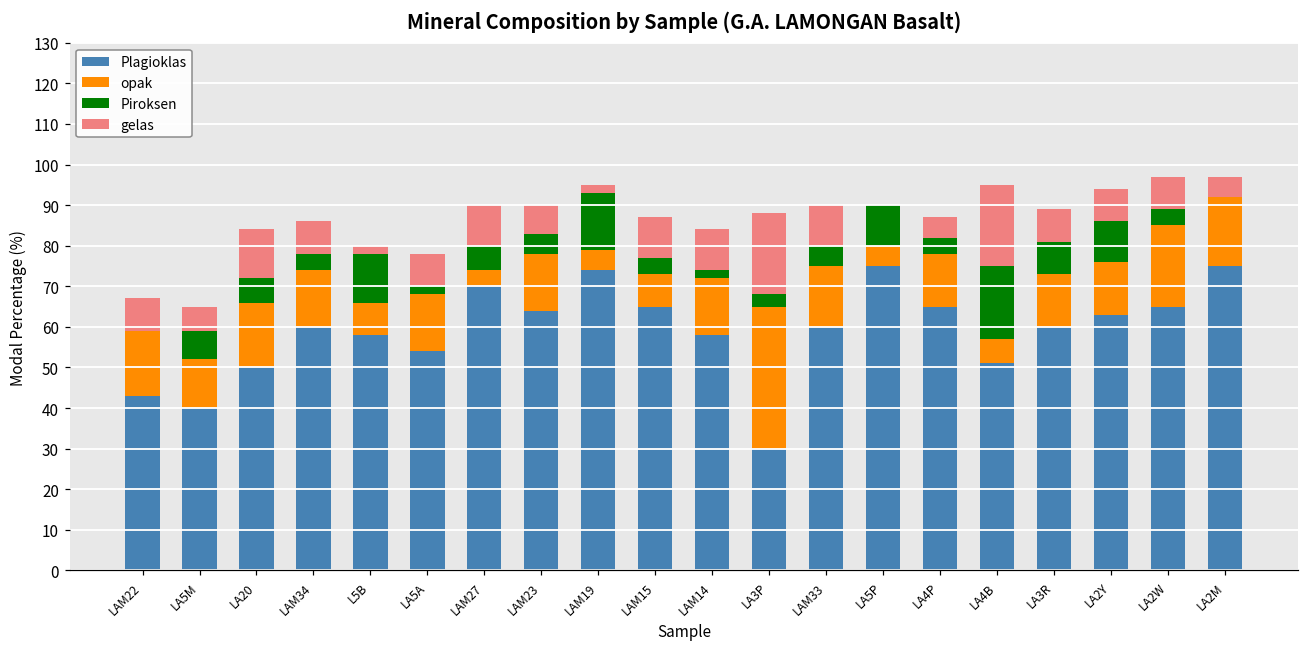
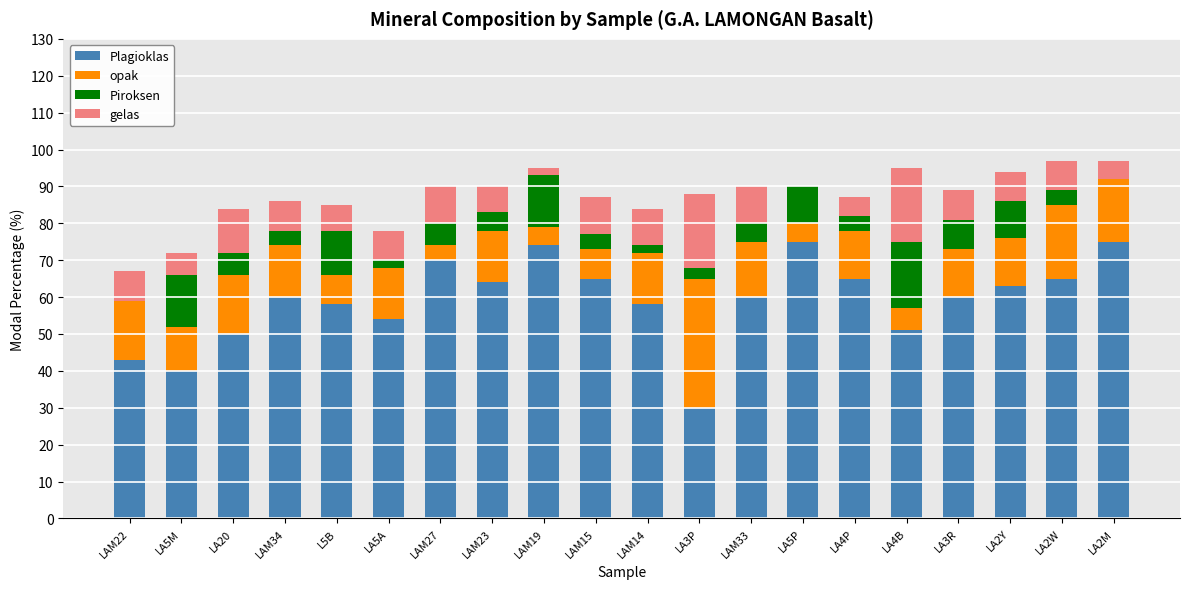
  {
    "Plagioklas": {
      "LAM22": 43,
      "LA5M": 40,
      "LA20": 50,
      "LAM34": 60,
      "L5B": 58,
      "LA5A": 54,
      "LAM27": 70,
      "LAM23": 64,
      "LAM19": 74,
      "LAM15": 65,
      "LAM14": 58,
      "LA3P": 30,
      "LAM33": 60,
      "LA5P": 75,
      "LA4P": 65,
      "LA4B": 51,
      "LA3R": 60,
      "LA2Y": 63,
      "LA2W": 65,
      "LA2M": 75
    },
    "opak": {
      "LAM22": 16,
      "LA5M": 12,
      "LA20": 16,
      "LAM34": 14,
      "L5B": 8,
      "LA5A": 14,
      "LAM27": 4,
      "LAM23": 14,
      "LAM19": 5,
      "LAM15": 8,
      "LAM14": 14,
      "LA3P": 35,
      "LAM33": 15,
      "LA5P": 5,
      "LA4P": 13,
      "LA4B": 6,
      "LA3R": 13,
      "LA2Y": 13,
      "LA2W": 20,
      "LA2M": 17
    },
    "Piroksen": {
      "LAM22": 0,
-     "LA5M": 7,
+     "LA5M": 14,
      "LA20": 6,
      "LAM34": 4,
      "L5B": 12,
      "LA5A": 2,
      "LAM27": 6,
      "LAM23": 5,
      "LAM19": 14,
      "LAM15": 4,
      "LAM14": 2,
      "LA3P": 3,
      "LAM33": 5,
      "LA5P": 10,
      "LA4P": 4,
      "LA4B": 18,
      "LA3R": 8,
      "LA2Y": 10,
      "LA2W": 4,
      "LA2M": 0
    },
    "gelas": {
      "LAM22": 8,
      "LA5M": 6,
      "LA20": 12,
      "LAM34": 8,
-     "L5B": 2,
+     "L5B": 7,
      "LA5A": 8,
      "LAM27": 10,
      "LAM23": 7,
      "LAM19": 2,
      "LAM15": 10,
      "LAM14": 10,
      "LA3P": 20,
      "LAM33": 10,
      "LA5P": 0,
      "LA4P": 5,
      "LA4B": 20,
      "LA3R": 8,
      "LA2Y": 8,
      "LA2W": 8,
      "LA2M": 5
    }
  }
